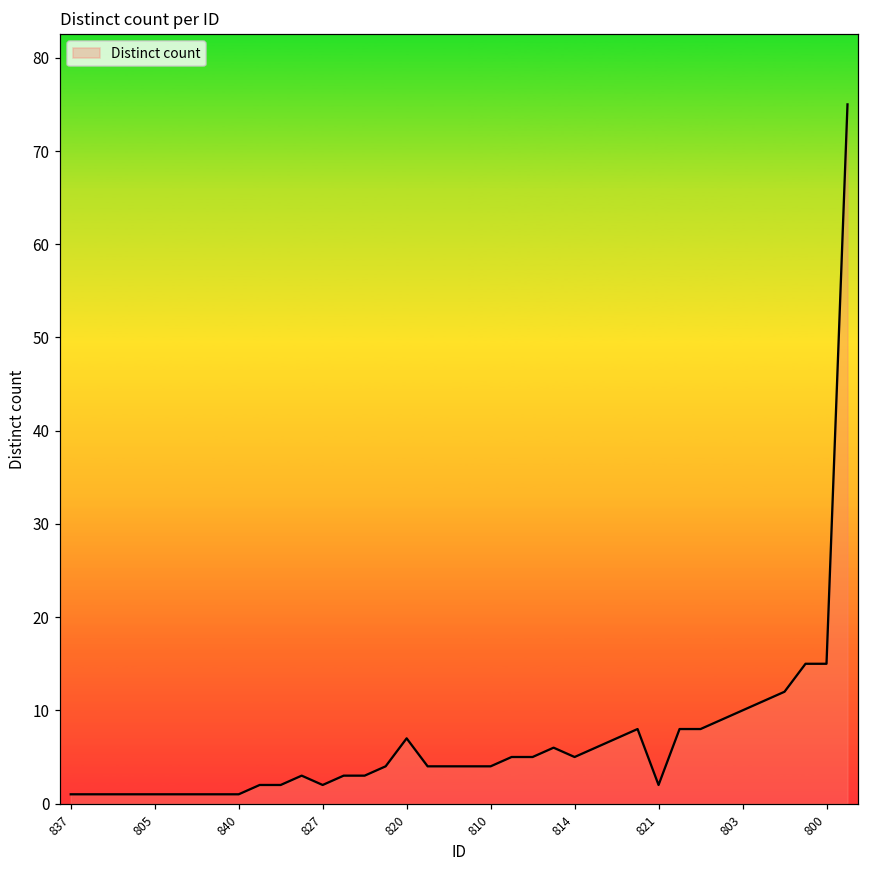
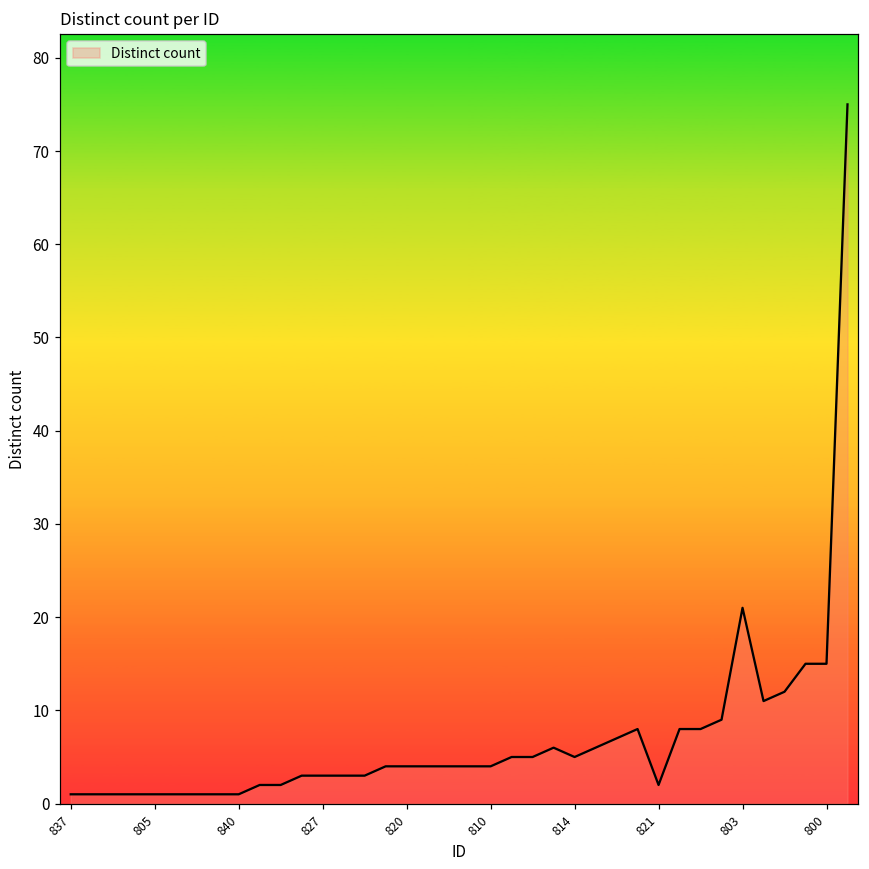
  {
    "837": 1,
    "805": 1,
    "840": 1,
-   "827": 2,
-   "820": 7,
+   "827": 3,
+   "820": 4,
    "810": 4,
    "814": 5,
    "821": 2,
-   "803": 10,
+   "803": 21,
    "800": 15
  }
